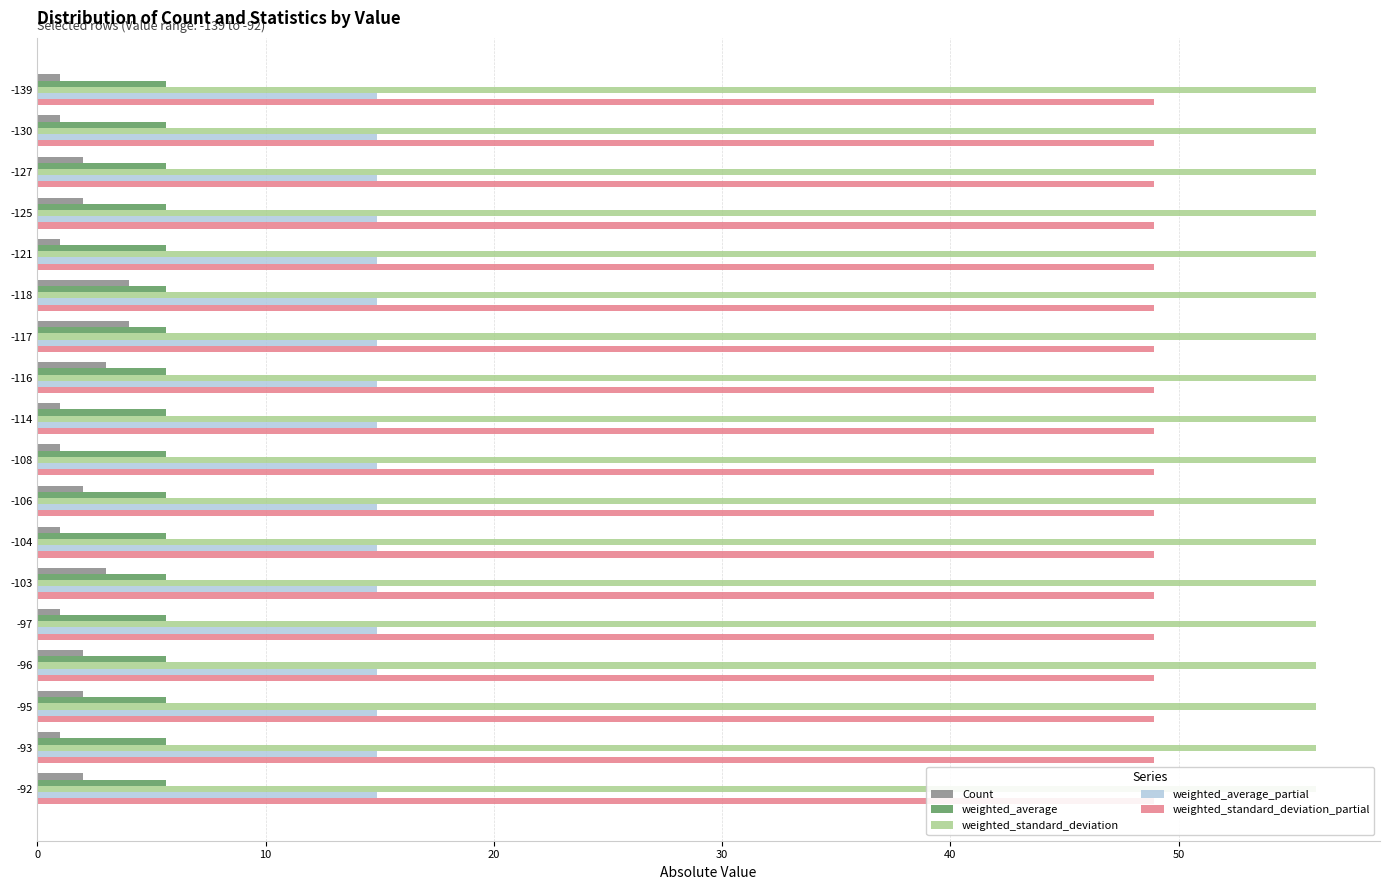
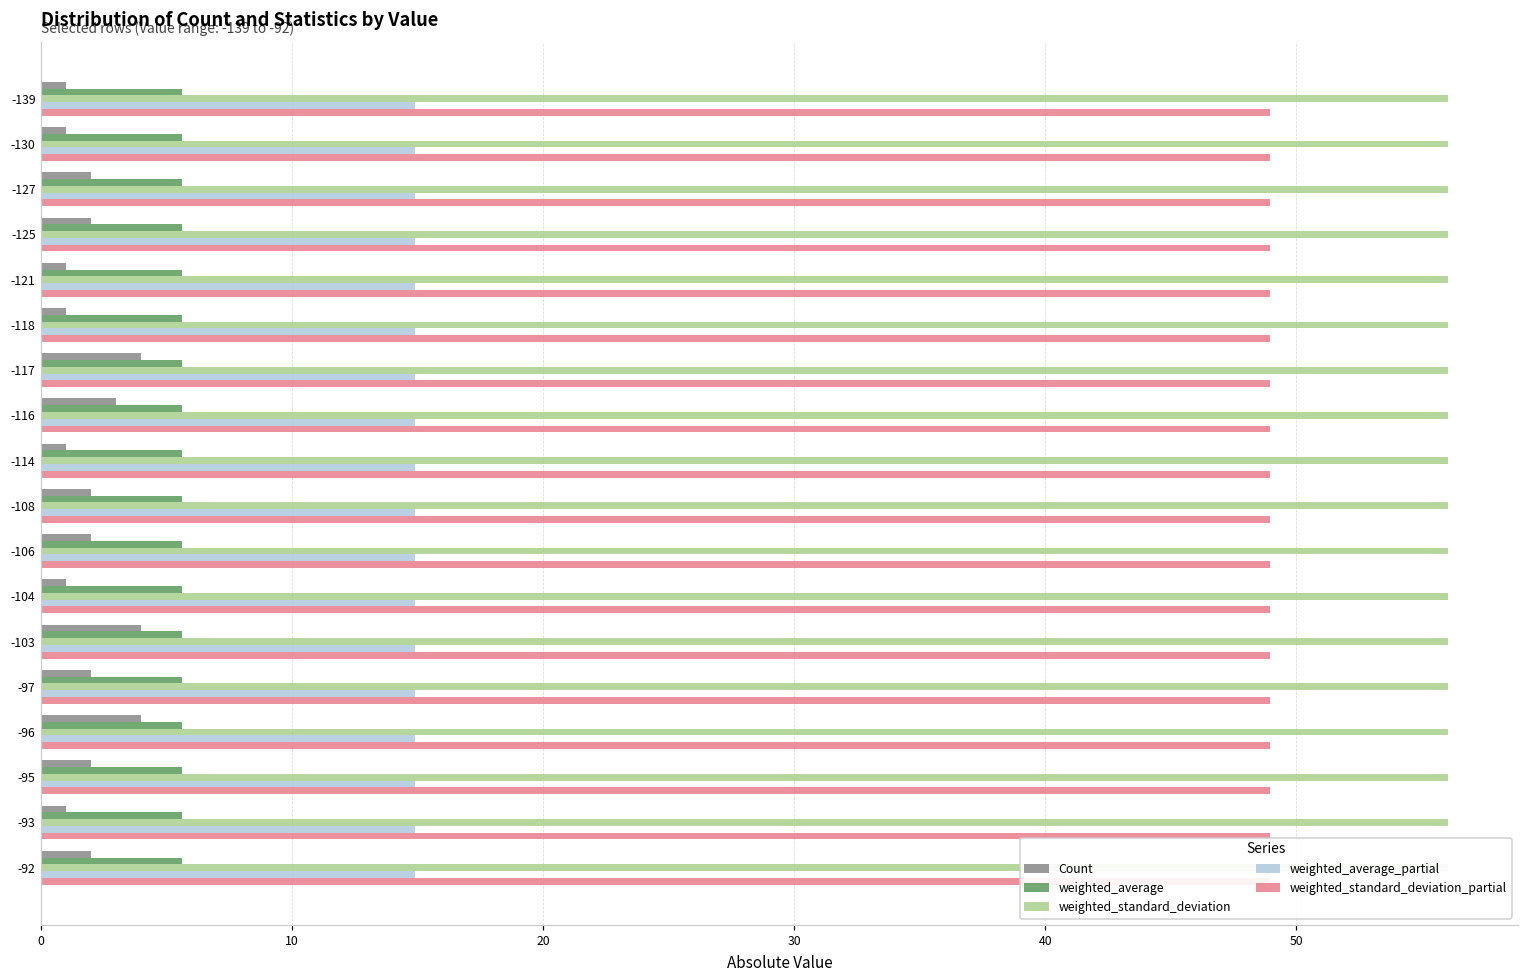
  {
    "Count": {
      "-139": 1,
      "-130": 1,
      "-127": 2,
      "-125": 2,
      "-121": 1,
-     "-118": 4,
+     "-118": 1,
      "-117": 4,
      "-116": 3,
      "-114": 1,
-     "-108": 1,
+     "-108": 2,
      "-106": 2,
      "-104": 1,
-     "-103": 3,
-     "-97": 1,
-     "-96": 2,
+     "-103": 4,
+     "-97": 2,
+     "-96": 4,
      "-95": 2,
      "-93": 1,
      "-92": 2
    },
    "weighted_average": {
      "-139": 5.6,
      "-130": 5.6,
      "-127": 5.6,
      "-125": 5.6,
      "-121": 5.6,
      "-118": 5.6,
      "-117": 5.6,
      "-116": 5.6,
      "-114": 5.6,
      "-108": 5.6,
      "-106": 5.6,
      "-104": 5.6,
      "-103": 5.6,
      "-97": 5.6,
      "-96": 5.6,
      "-95": 5.6,
      "-93": 5.6,
      "-92": 5.6
    },
    "weighted_standard_deviation": {
      "-139": 56,
      "-130": 56,
      "-127": 56,
      "-125": 56,
      "-121": 56,
      "-118": 56,
      "-117": 56,
      "-116": 56,
      "-114": 56,
      "-108": 56,
      "-106": 56,
      "-104": 56,
      "-103": 56,
      "-97": 56,
      "-96": 56,
      "-95": 56,
      "-93": 56
    },
    "weighted_average_partial": {
      "-139": 15,
      "-130": 15,
      "-127": 15,
      "-125": 15,
      "-121": 15,
      "-118": 15,
      "-117": 15,
      "-116": 15,
      "-114": 15,
      "-108": 15,
      "-106": 15,
      "-104": 15,
      "-103": 15,
      "-97": 15,
      "-96": 15,
      "-95": 15,
      "-93": 15,
      "-92": 15
    },
    "weighted_standard_deviation_partial": {
      "-139": 49,
      "-130": 49,
      "-127": 49,
      "-125": 49,
      "-121": 49,
      "-118": 49,
      "-117": 49,
      "-116": 49,
      "-114": 49,
      "-108": 49,
      "-106": 49,
      "-104": 49,
      "-103": 49,
      "-97": 49,
      "-96": 49,
      "-95": 49,
      "-93": 49
    }
  }
